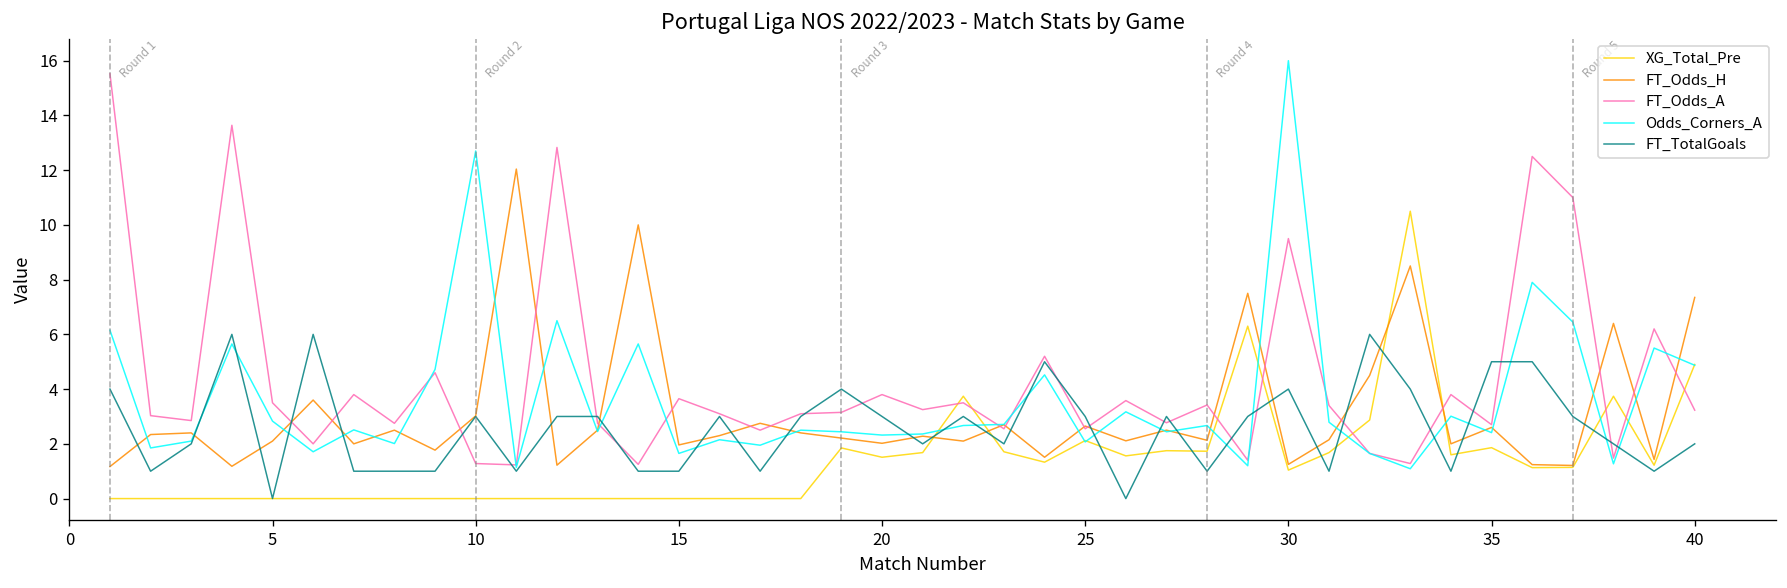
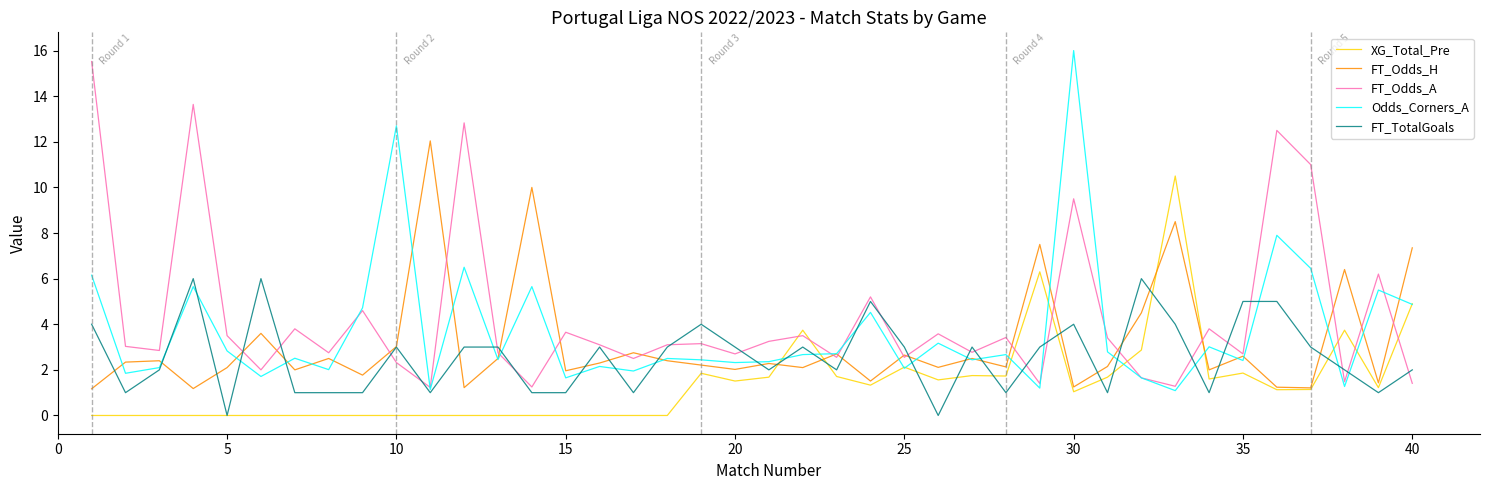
  {
    "XG_Total_Pre": {
      "10": 0.0,
      "15": 0.0,
      "20": 1.5,
      "30": 1.0,
      "35": 1.9
    },
    "FT_Odds_H": {
      "5": 2.1,
      "15": 2.0,
      "20": 2.0,
      "30": 1.3,
      "40": 7.4
    },
    "FT_Odds_A": {
      "5": 3.5,
-     "10": 1.3,
+     "10": 2.3,
      "15": 3.7,
-     "20": 3.8,
+     "20": 2.7,
      "30": 9.5,
-     "40": 3.2
+     "40": 1.4
    },
    "Odds_Corners_A": {
      "5": 2.8,
      "10": 12.7,
      "15": 1.7,
      "20": 2.3,
      "30": 16.0,
      "35": 2.4
    },
    "FT_TotalGoals": {
      "15": 1.0,
      "20": 3.0,
      "25": 3.0,
      "30": 4.0,
      "35": 5.0,
      "40": 2.0
    }
  }
